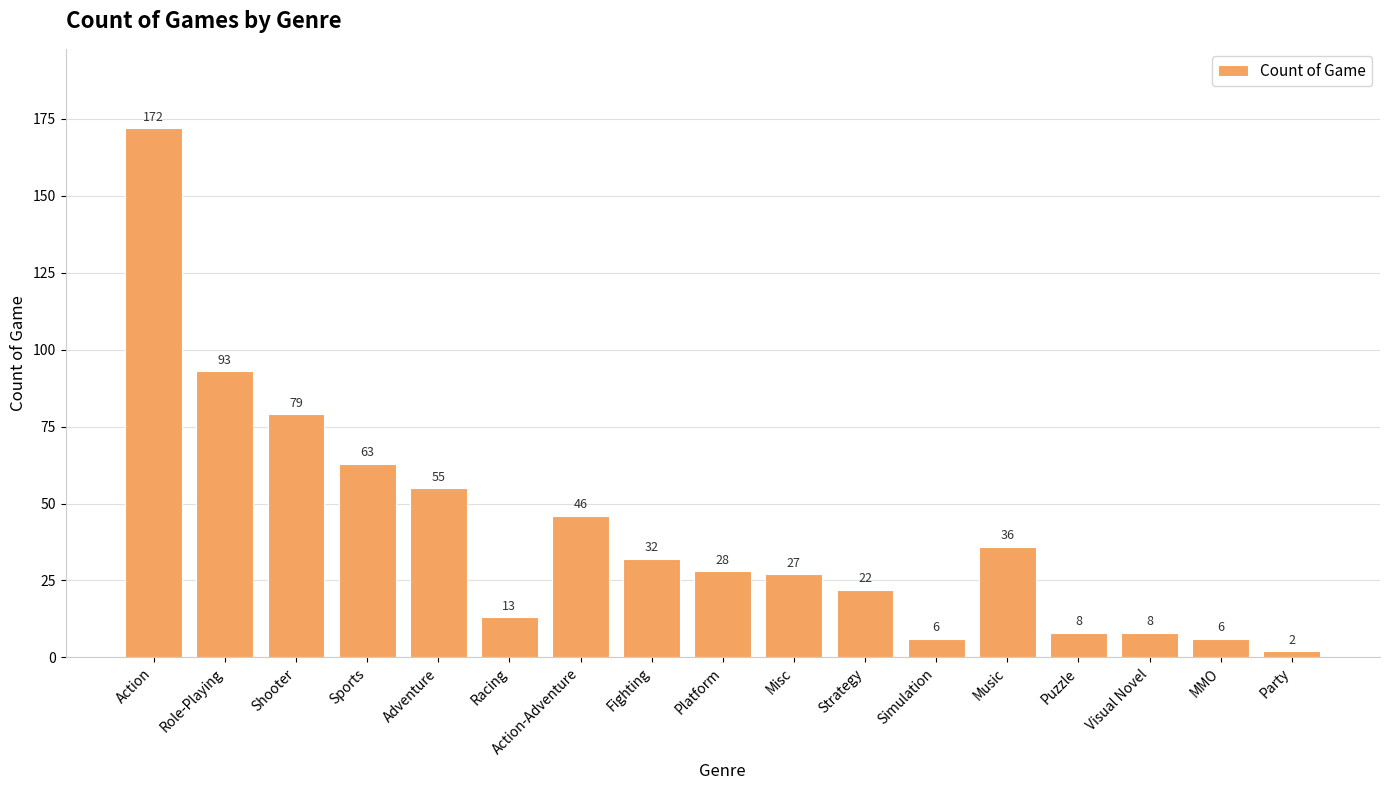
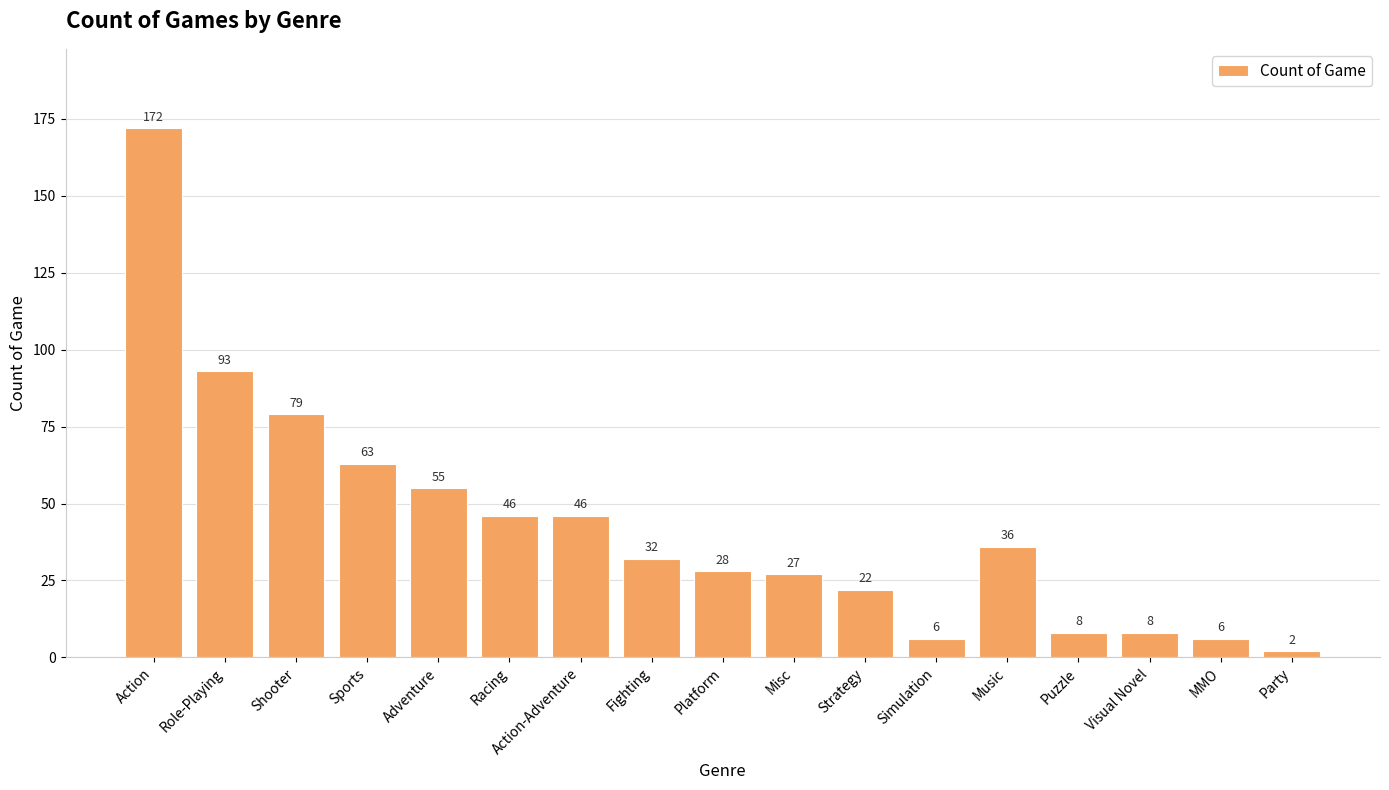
  {
    "Action": 172,
    "Role-Playing": 93,
    "Shooter": 79,
    "Sports": 63,
    "Adventure": 55,
-   "Racing": 13,
+   "Racing": 46,
    "Action-Adventure": 46,
    "Fighting": 32,
    "Platform": 28,
    "Misc": 27,
    "Strategy": 22,
    "Simulation": 6,
    "Music": 36,
    "Puzzle": 8,
    "Visual Novel": 8,
    "MMO": 6,
    "Party": 2
  }
